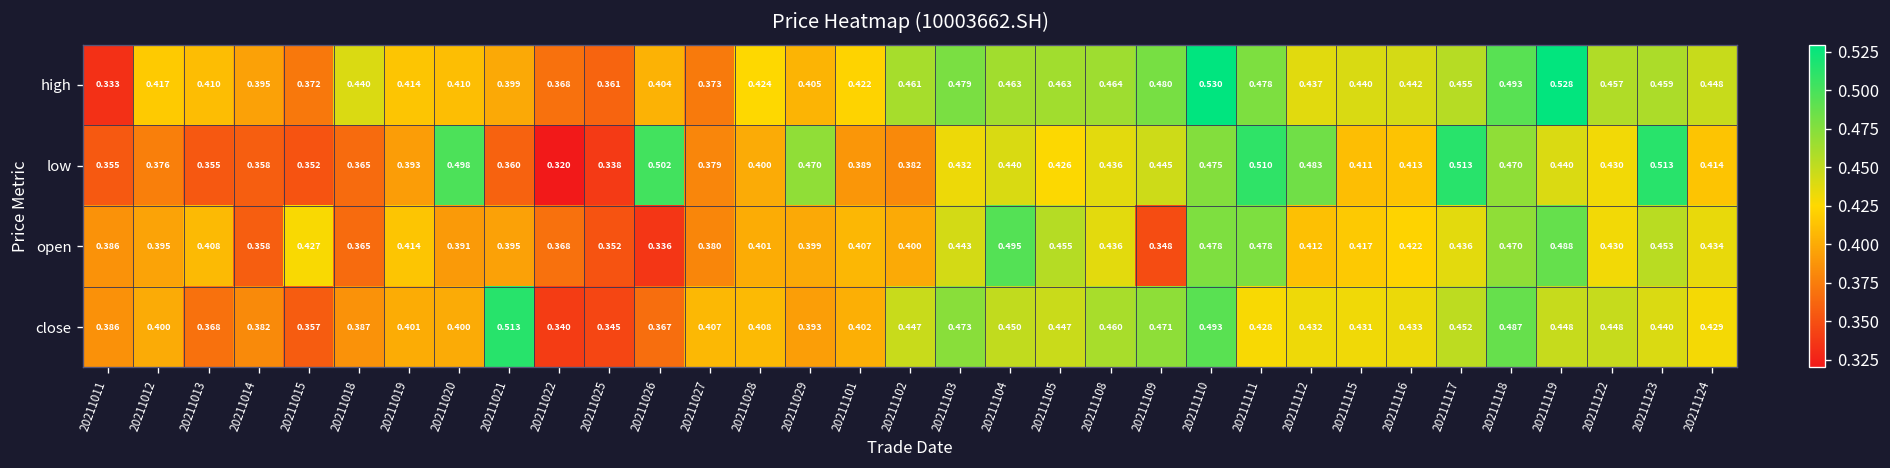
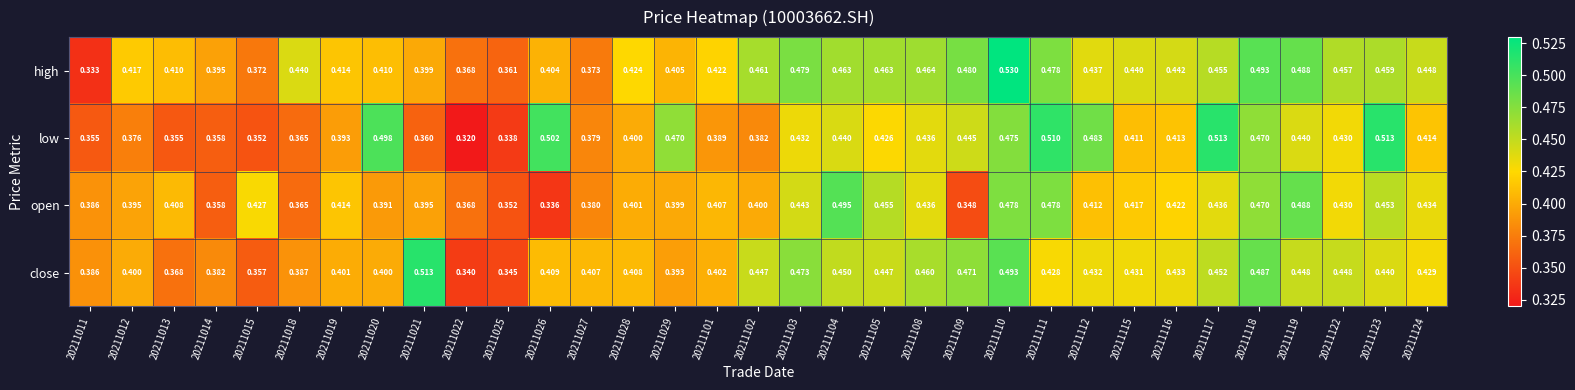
  {
    "high": {
      "20211011": 0.333,
      "20211012": 0.417,
      "20211013": 0.410,
      "20211014": 0.395,
      "20211015": 0.372,
      "20211018": 0.440,
      "20211019": 0.414,
      "20211020": 0.410,
      "20211021": 0.399,
      "20211022": 0.368,
      "20211025": 0.361,
      "20211026": 0.404,
      "20211027": 0.373,
      "20211028": 0.424,
      "20211029": 0.405,
      "20211101": 0.422,
      "20211102": 0.461,
      "20211103": 0.479,
      "20211104": 0.463,
      "20211105": 0.463,
      "20211108": 0.464,
      "20211109": 0.480,
      "20211110": 0.530,
      "20211111": 0.478,
      "20211112": 0.437,
      "20211115": 0.440,
      "20211116": 0.442,
      "20211117": 0.455,
      "20211118": 0.493,
-     "20211119": 0.528,
+     "20211119": 0.488,
      "20211122": 0.457,
      "20211123": 0.459,
      "20211124": 0.448
    },
    "low": {
      "20211011": 0.355,
      "20211012": 0.376,
      "20211013": 0.355,
      "20211014": 0.358,
      "20211015": 0.352,
      "20211018": 0.365,
      "20211019": 0.393,
      "20211020": 0.498,
      "20211021": 0.360,
      "20211022": 0.320,
      "20211025": 0.338,
      "20211026": 0.502,
      "20211027": 0.379,
      "20211028": 0.400,
      "20211029": 0.470,
      "20211101": 0.389,
      "20211102": 0.382,
      "20211103": 0.432,
      "20211104": 0.440,
      "20211105": 0.426,
      "20211108": 0.436,
      "20211109": 0.445,
      "20211110": 0.475,
      "20211111": 0.510,
      "20211112": 0.483,
      "20211115": 0.411,
      "20211116": 0.413,
      "20211117": 0.513,
      "20211118": 0.470,
      "20211119": 0.440,
      "20211122": 0.430,
      "20211123": 0.513,
      "20211124": 0.414
    },
    "open": {
      "20211011": 0.386,
      "20211012": 0.395,
      "20211013": 0.408,
      "20211014": 0.358,
      "20211015": 0.427,
      "20211018": 0.365,
      "20211019": 0.414,
      "20211020": 0.391,
      "20211021": 0.395,
      "20211022": 0.368,
      "20211025": 0.352,
      "20211026": 0.336,
      "20211027": 0.380,
      "20211028": 0.401,
      "20211029": 0.399,
      "20211101": 0.407,
      "20211102": 0.400,
      "20211103": 0.443,
      "20211104": 0.495,
      "20211105": 0.455,
      "20211108": 0.436,
      "20211109": 0.348,
      "20211110": 0.478,
      "20211111": 0.478,
      "20211112": 0.412,
      "20211115": 0.417,
      "20211116": 0.422,
      "20211117": 0.436,
      "20211118": 0.470,
      "20211119": 0.488,
      "20211122": 0.430,
      "20211123": 0.453,
      "20211124": 0.434
    },
    "close": {
      "20211011": 0.386,
      "20211012": 0.400,
      "20211013": 0.368,
      "20211014": 0.382,
      "20211015": 0.357,
      "20211018": 0.387,
      "20211019": 0.401,
      "20211020": 0.400,
      "20211021": 0.513,
      "20211022": 0.340,
      "20211025": 0.345,
-     "20211026": 0.367,
+     "20211026": 0.409,
      "20211027": 0.407,
      "20211028": 0.408,
      "20211029": 0.393,
      "20211101": 0.402,
      "20211102": 0.447,
      "20211103": 0.473,
      "20211104": 0.450,
      "20211105": 0.447,
      "20211108": 0.460,
      "20211109": 0.471,
      "20211110": 0.493,
      "20211111": 0.428,
      "20211112": 0.432,
      "20211115": 0.431,
      "20211116": 0.433,
      "20211117": 0.452,
      "20211118": 0.487,
      "20211119": 0.448,
      "20211122": 0.448,
      "20211123": 0.440,
      "20211124": 0.429
    }
  }
